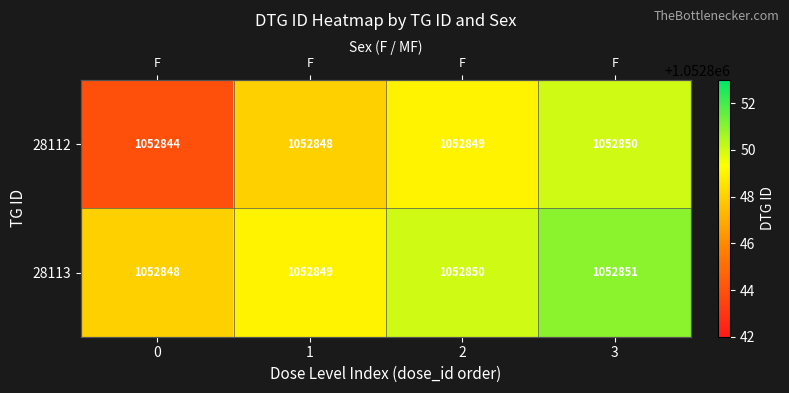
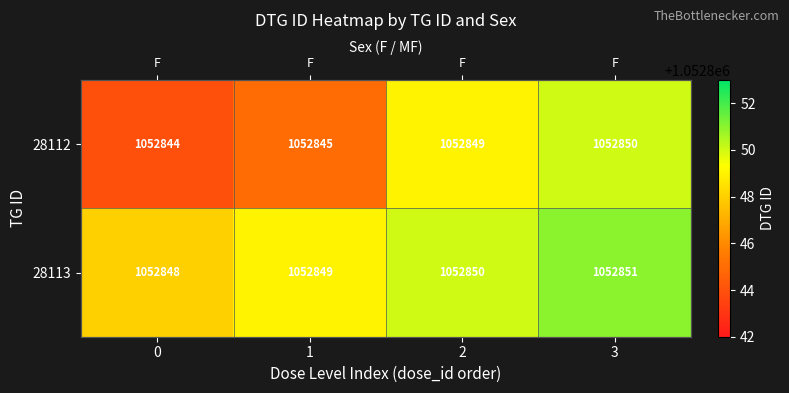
  {
    "28112": {
      "0": 1052844,
-     "1": 1052848,
+     "1": 1052845,
      "2": 1052849,
      "3": 1052850
    },
    "28113": {
      "0": 1052848,
      "1": 1052849,
      "2": 1052850,
      "3": 1052851
    }
  }
